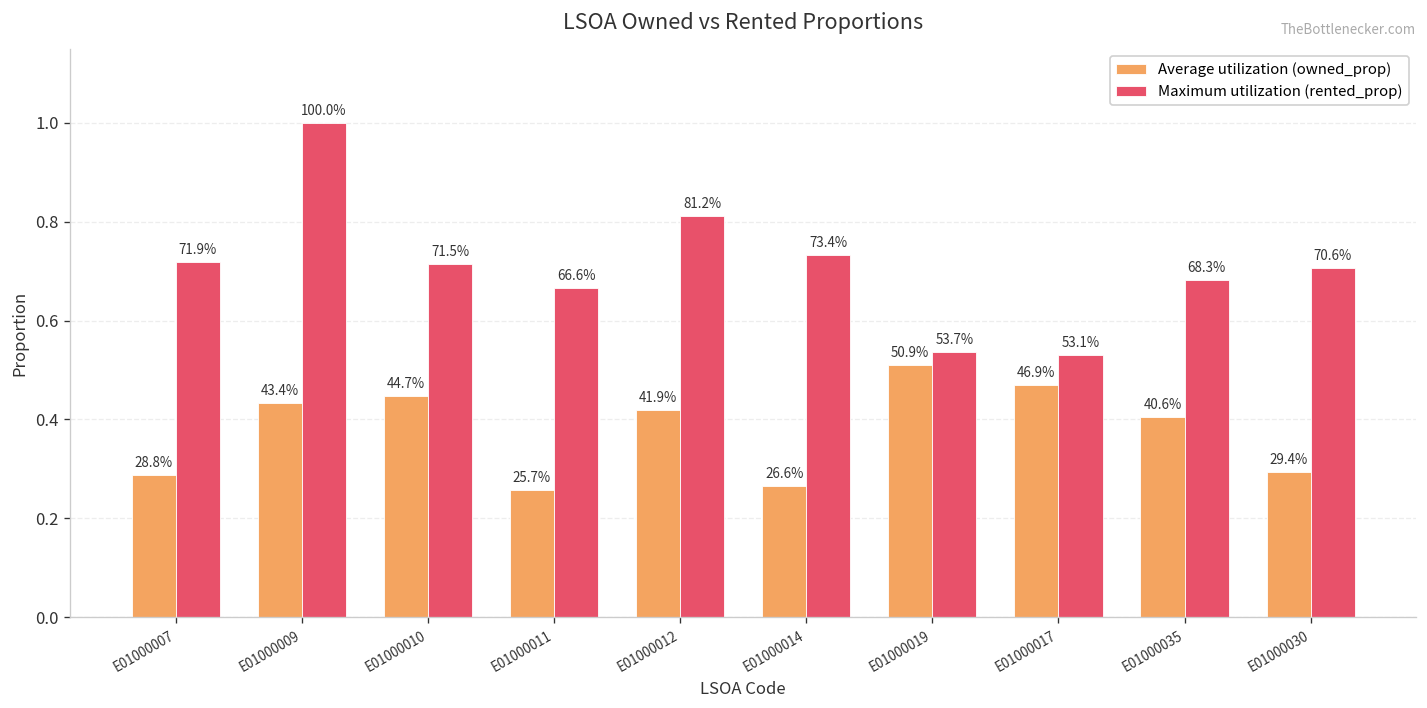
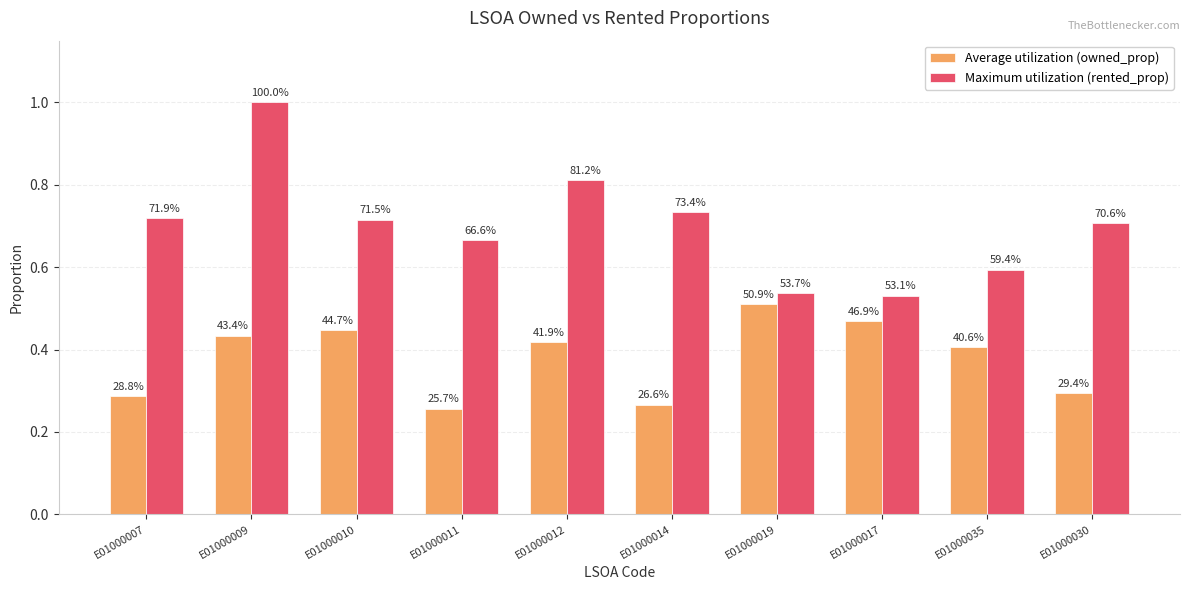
  {
    "Average utilization (owned_prop)": {
      "E01000007": "28.8%",
      "E01000009": "43.4%",
      "E01000010": "44.7%",
      "E01000011": "25.7%",
      "E01000012": "41.9%",
      "E01000014": "26.6%",
      "E01000019": "50.9%",
      "E01000017": "46.9%",
      "E01000035": "40.6%",
      "E01000030": "29.4%"
    },
    "Maximum utilization (rented_prop)": {
      "E01000007": "71.9%",
      "E01000009": "100.0%",
      "E01000010": "71.5%",
      "E01000011": "66.6%",
      "E01000012": "81.2%",
      "E01000014": "73.4%",
      "E01000019": "53.7%",
      "E01000017": "53.1%",
-     "E01000035": "68.3%",
+     "E01000035": "59.4%",
      "E01000030": "70.6%"
    }
  }
